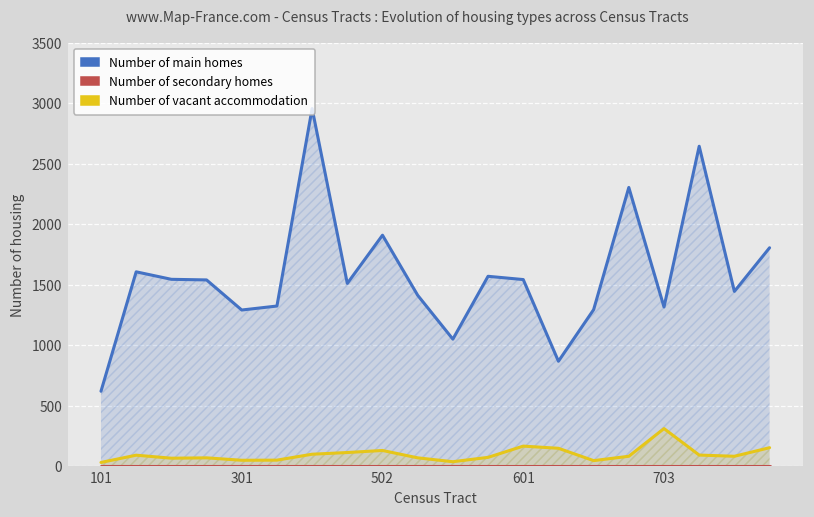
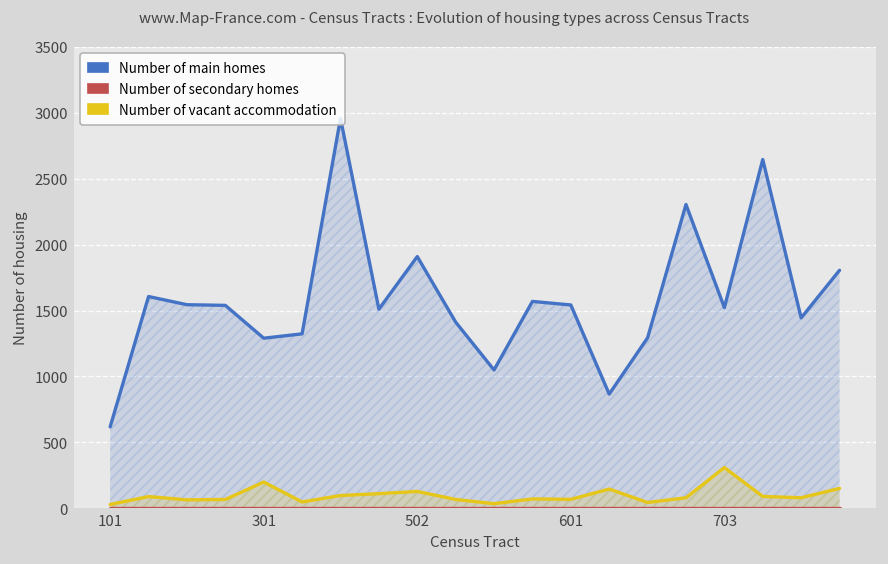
  {
    "Number of main homes": {
      "101": 620,
      "301": 1290,
      "502": 1910,
      "601": 1540,
-     "703": 1320
+     "703": 1520
    },
    "Number of secondary homes": {
      "101": 0,
      "301": 0,
      "502": 0,
      "601": 0,
      "703": 0
    },
    "Number of vacant accommodation": {
      "101": 30,
-     "301": 50,
+     "301": 200,
      "502": 130,
-     "601": 160,
+     "601": 70,
      "703": 310
    }
  }
